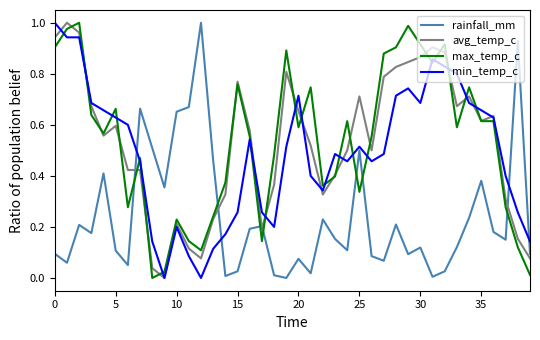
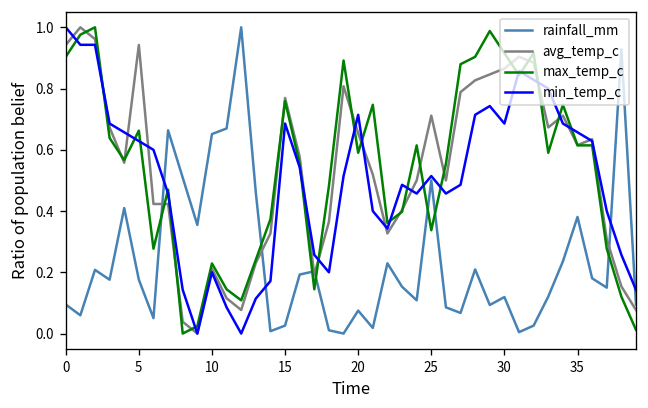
  {
    "rainfall_mm": {
      "0": 0.09,
-     "5": 0.11,
+     "5": 0.18,
      "10": 0.65,
      "15": 0.03,
      "20": 0.07,
      "25": 0.50,
      "30": 0.12,
      "35": 0.38
    },
    "avg_temp_c": {
      "0": 0.94,
-     "5": 0.60,
+     "5": 0.94,
      "10": 0.21,
      "15": 0.77,
      "20": 0.65,
      "25": 0.71
    },
    "max_temp_c": {
      "0": 0.90,
      "5": 0.66,
      "10": 0.23,
      "15": 0.76,
      "20": 0.59,
      "25": 0.34
    },
    "min_temp_c": {
      "0": 1.00,
      "5": 0.63,
      "10": 0.20,
-     "15": 0.26,
+     "15": 0.69,
      "20": 0.71,
      "25": 0.51,
      "30": 0.69,
      "35": 0.66
    }
  }
